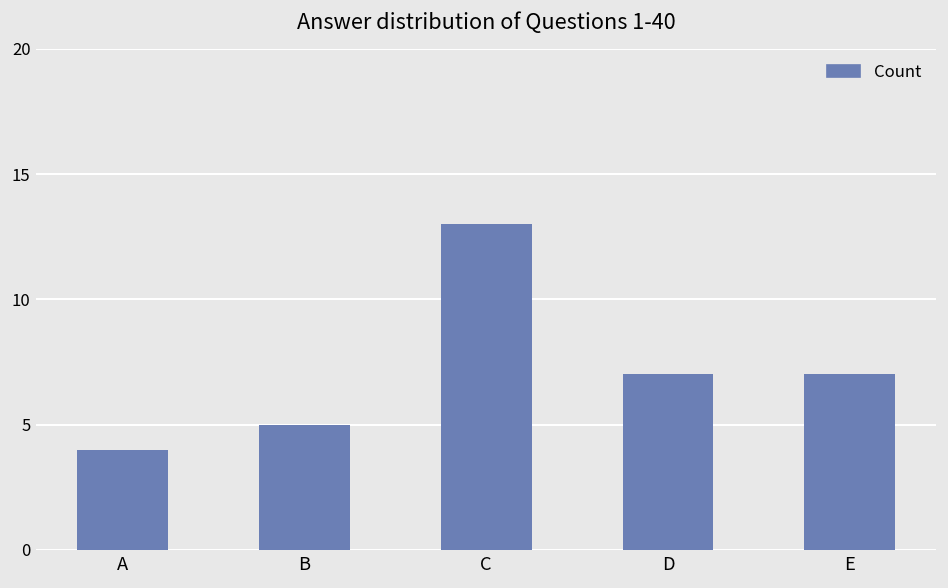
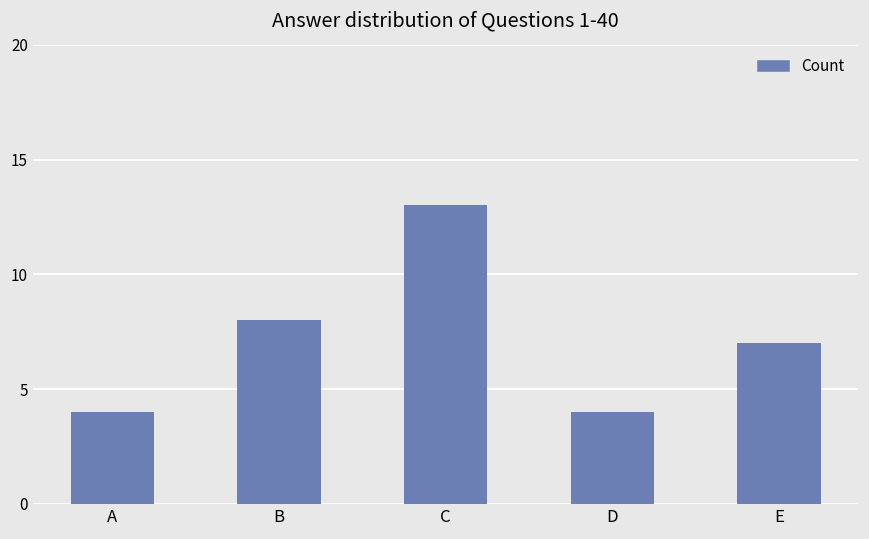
  {
    "A": 4,
-   "B": 5,
+   "B": 8,
    "C": 13,
-   "D": 7,
+   "D": 4,
    "E": 7
  }
